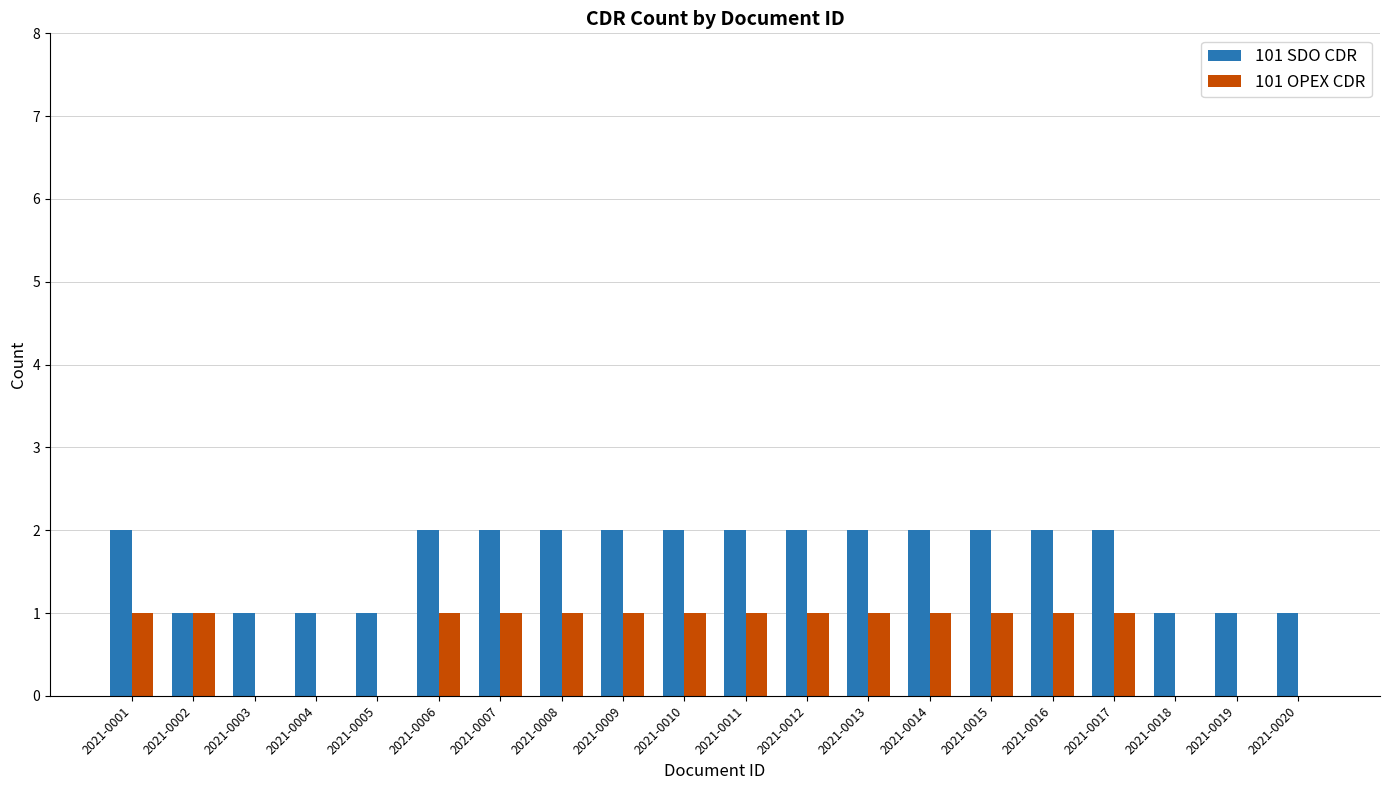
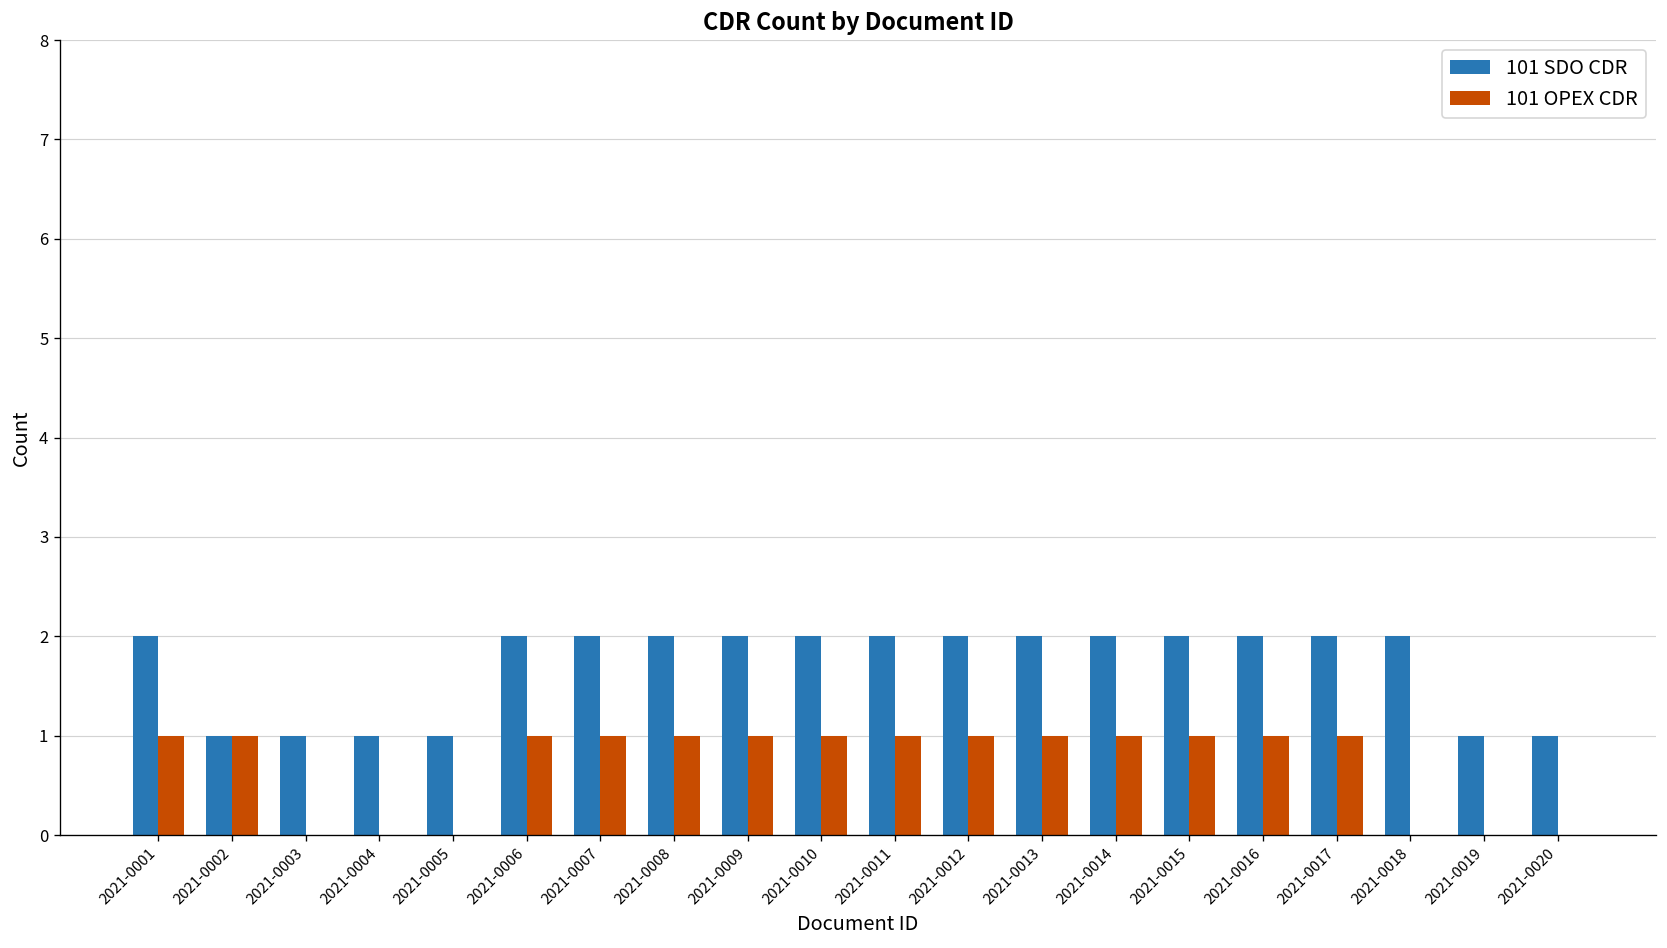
  {
    "101 SDO CDR": {
      "2021-0001": 2,
      "2021-0002": 1,
      "2021-0003": 1,
      "2021-0004": 1,
      "2021-0005": 1,
      "2021-0006": 2,
      "2021-0007": 2,
      "2021-0008": 2,
      "2021-0009": 2,
      "2021-0010": 2,
      "2021-0011": 2,
      "2021-0012": 2,
      "2021-0013": 2,
      "2021-0014": 2,
      "2021-0015": 2,
      "2021-0016": 2,
      "2021-0017": 2,
-     "2021-0018": 1,
+     "2021-0018": 2,
      "2021-0019": 1,
      "2021-0020": 1
    },
    "101 OPEX CDR": {
      "2021-0001": 1,
      "2021-0002": 1,
      "2021-0003": 0,
      "2021-0004": 0,
      "2021-0005": 0,
      "2021-0006": 1,
      "2021-0007": 1,
      "2021-0008": 1,
      "2021-0009": 1,
      "2021-0010": 1,
      "2021-0011": 1,
      "2021-0012": 1,
      "2021-0013": 1,
      "2021-0014": 1,
      "2021-0015": 1,
      "2021-0016": 1,
      "2021-0017": 1,
      "2021-0018": 0,
      "2021-0019": 0,
      "2021-0020": 0
    }
  }
